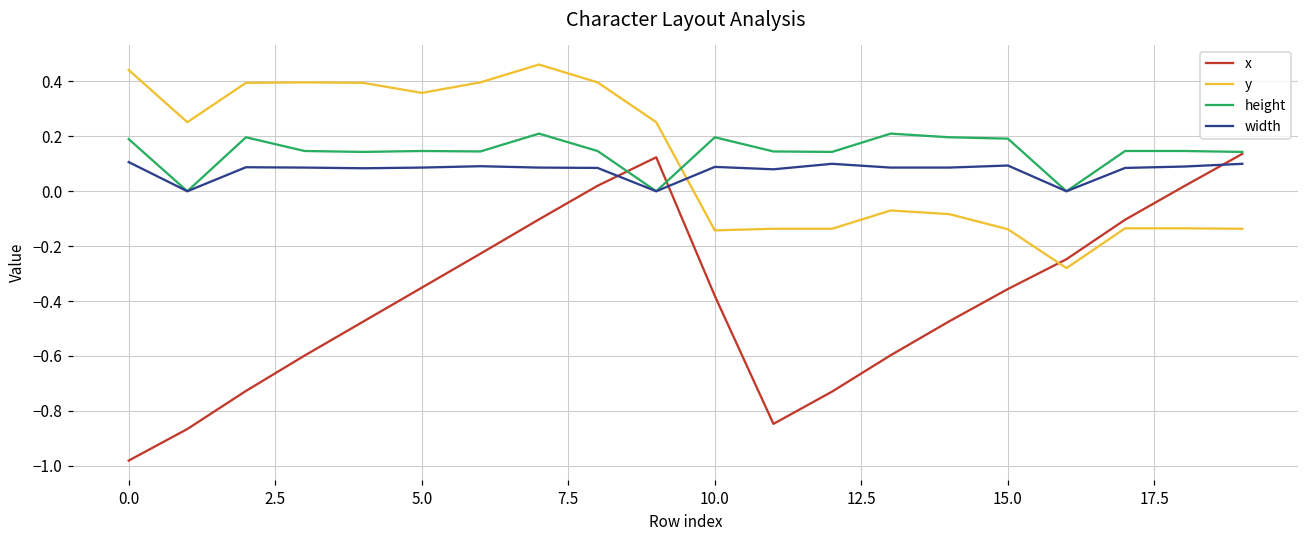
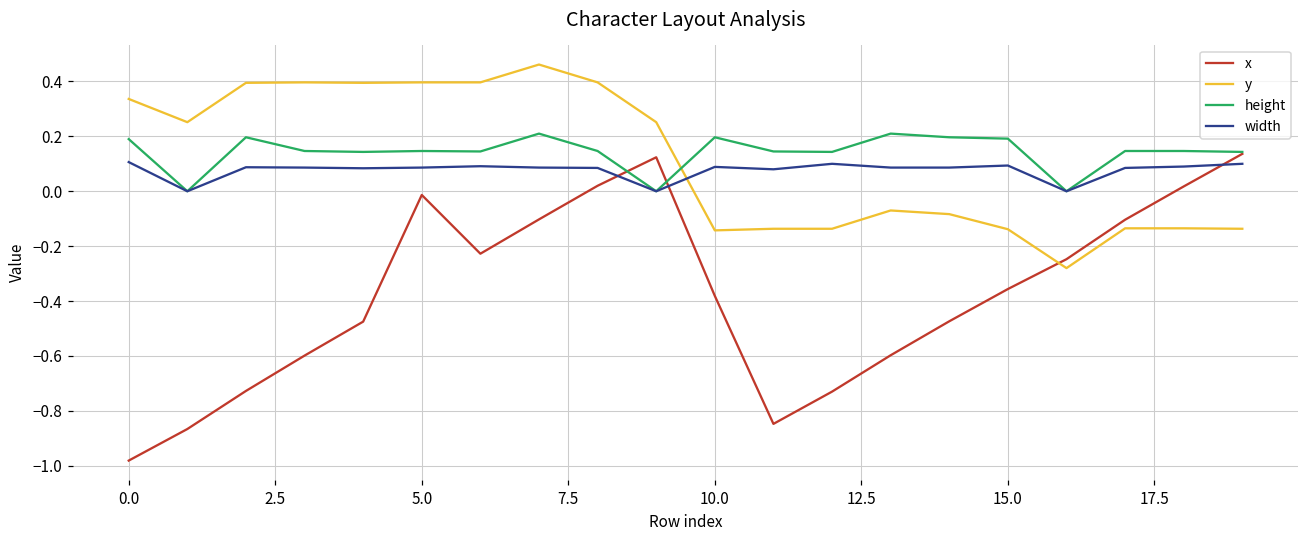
  {
    "x": {
      "0.0": -0.98,
-     "5.0": -0.35,
+     "5.0": -0.01,
      "10.0": -0.38,
      "15.0": -0.36
    },
    "y": {
-     "0.0": 0.44,
-     "5.0": 0.36,
+     "0.0": 0.34,
+     "5.0": 0.40,
      "10.0": -0.14,
      "15.0": -0.14
    },
    "height": {
      "0.0": 0.19,
      "5.0": 0.15,
      "10.0": 0.20,
      "15.0": 0.19
    },
    "width": {
      "0.0": 0.11,
      "5.0": 0.09,
      "10.0": 0.09,
      "15.0": 0.09
    }
  }
